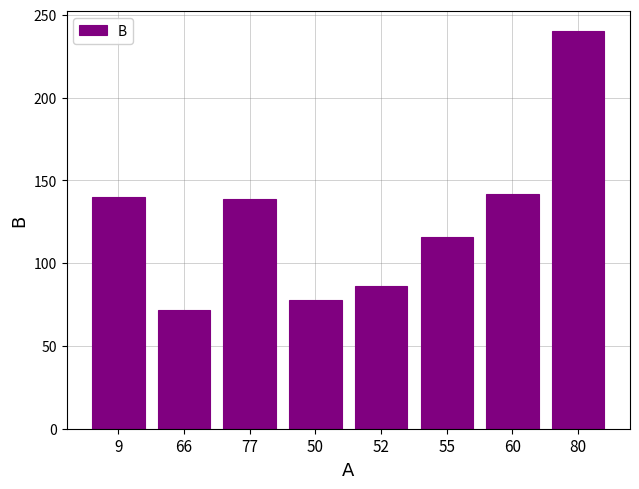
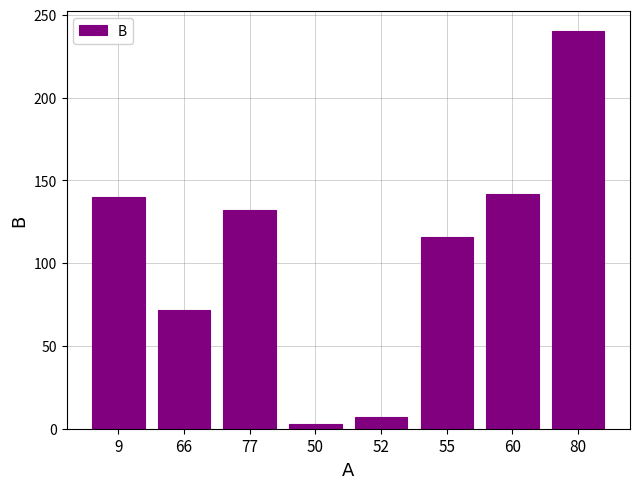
  {
    "9": 140,
    "66": 72,
-   "77": 139,
-   "50": 78,
-   "52": 86,
+   "77": 132,
+   "50": 3,
+   "52": 7,
    "55": 116,
    "60": 142,
    "80": 240
  }
